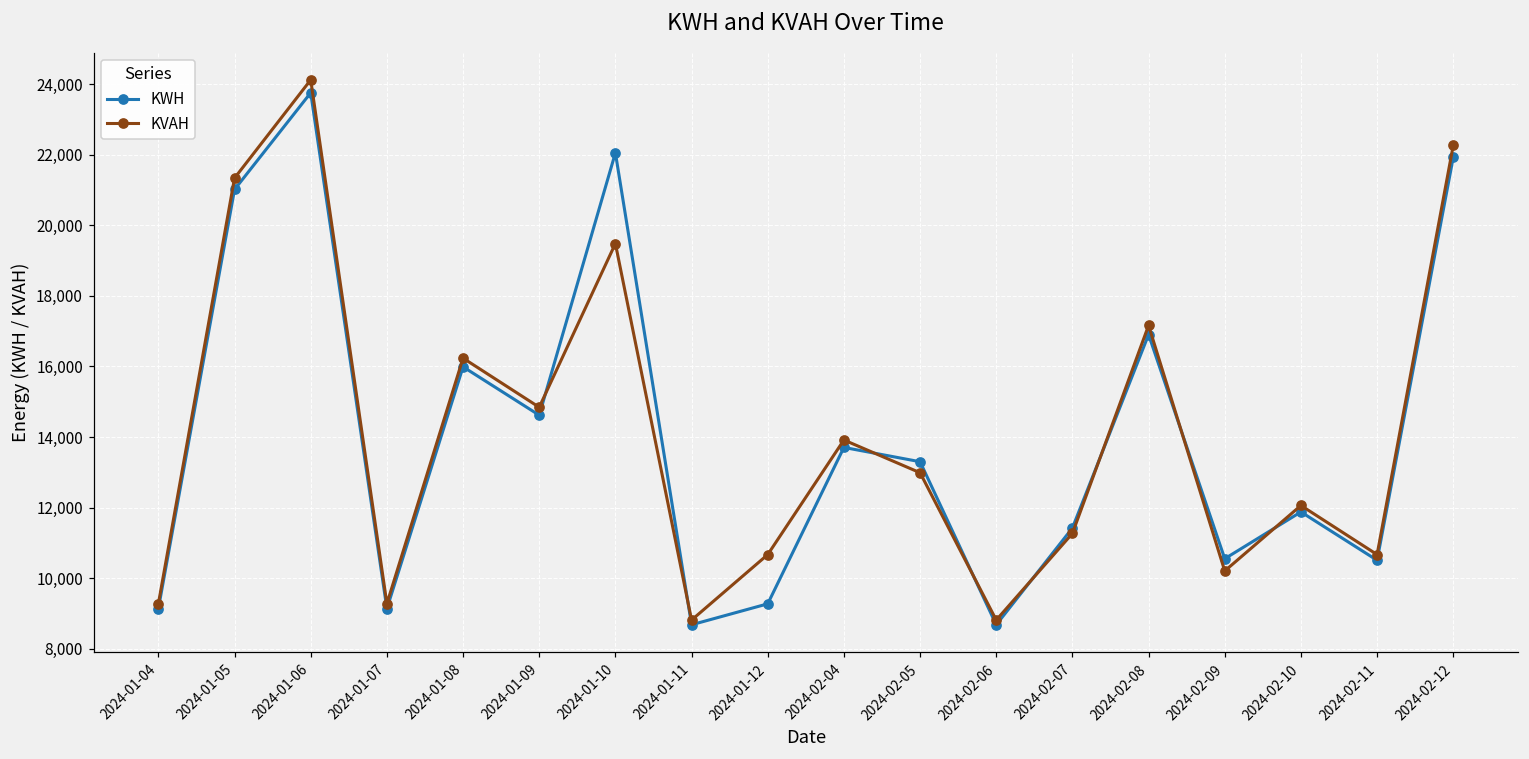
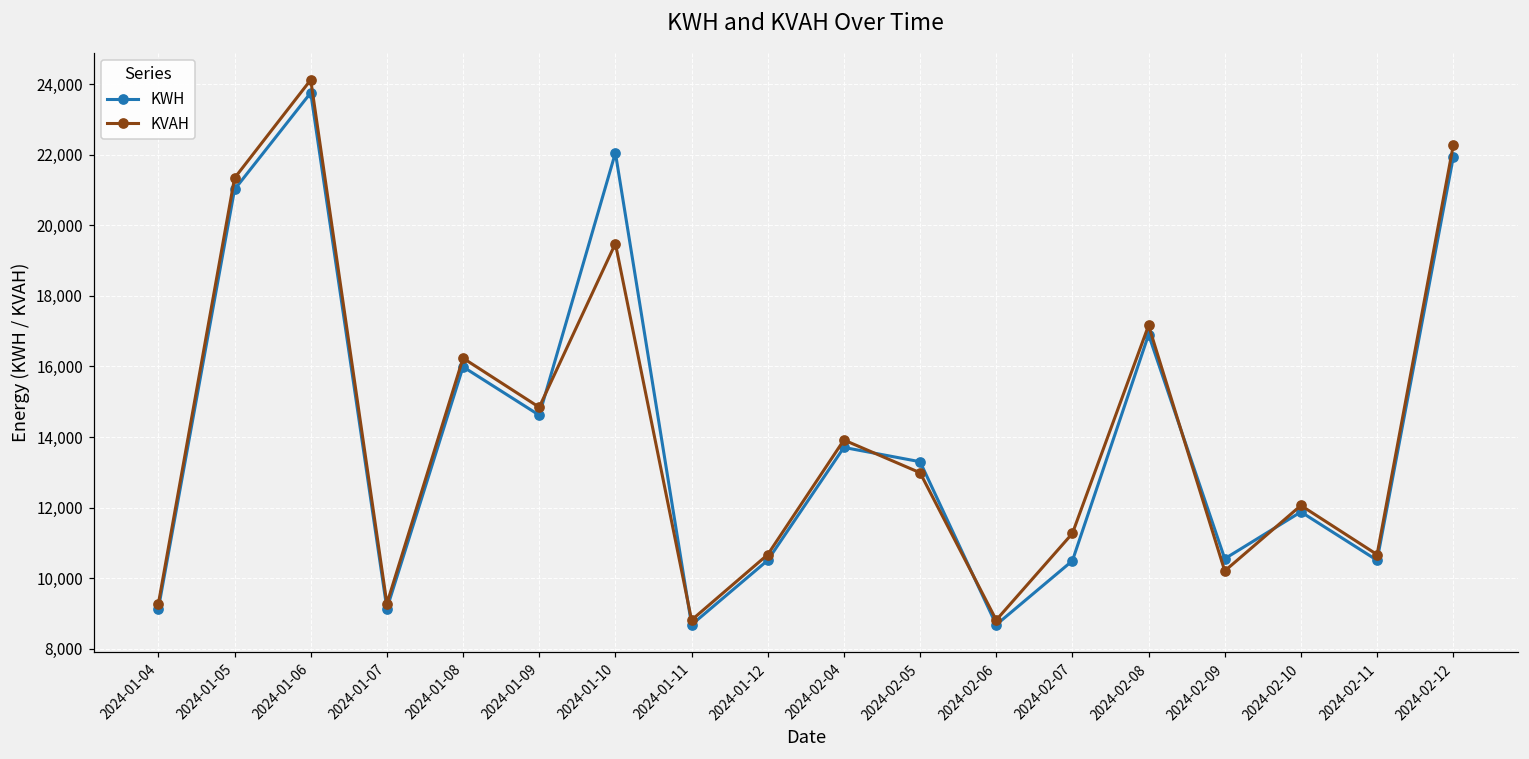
  {
    "KWH": {
      "2024-01-04": "9,100",
      "2024-01-05": "21,000",
      "2024-01-06": "23,800",
      "2024-01-07": "9,100",
      "2024-01-08": "16,000",
      "2024-01-09": "14,600",
      "2024-01-10": "22,100",
      "2024-01-11": "8,700",
-     "2024-01-12": "9,300",
+     "2024-01-12": "10,500",
      "2024-02-04": "13,700",
      "2024-02-05": "13,300",
      "2024-02-06": "8,700",
-     "2024-02-07": "11,400",
+     "2024-02-07": "10,500",
      "2024-02-08": "16,900",
      "2024-02-09": "10,600",
      "2024-02-10": "11,900",
      "2024-02-11": "10,500",
      "2024-02-12": "21,900"
    },
    "KVAH": {
      "2024-01-04": "9,300",
      "2024-01-05": "21,300",
      "2024-01-06": "24,100",
      "2024-01-07": "9,300",
      "2024-01-08": "16,200",
      "2024-01-09": "14,800",
      "2024-01-10": "19,500",
      "2024-01-11": "8,800",
      "2024-01-12": "10,700",
      "2024-02-04": "13,900",
      "2024-02-05": "13,000",
      "2024-02-06": "8,800",
      "2024-02-07": "11,300",
      "2024-02-08": "17,200",
      "2024-02-09": "10,200",
      "2024-02-10": "12,100",
      "2024-02-11": "10,700",
      "2024-02-12": "22,300"
    }
  }
